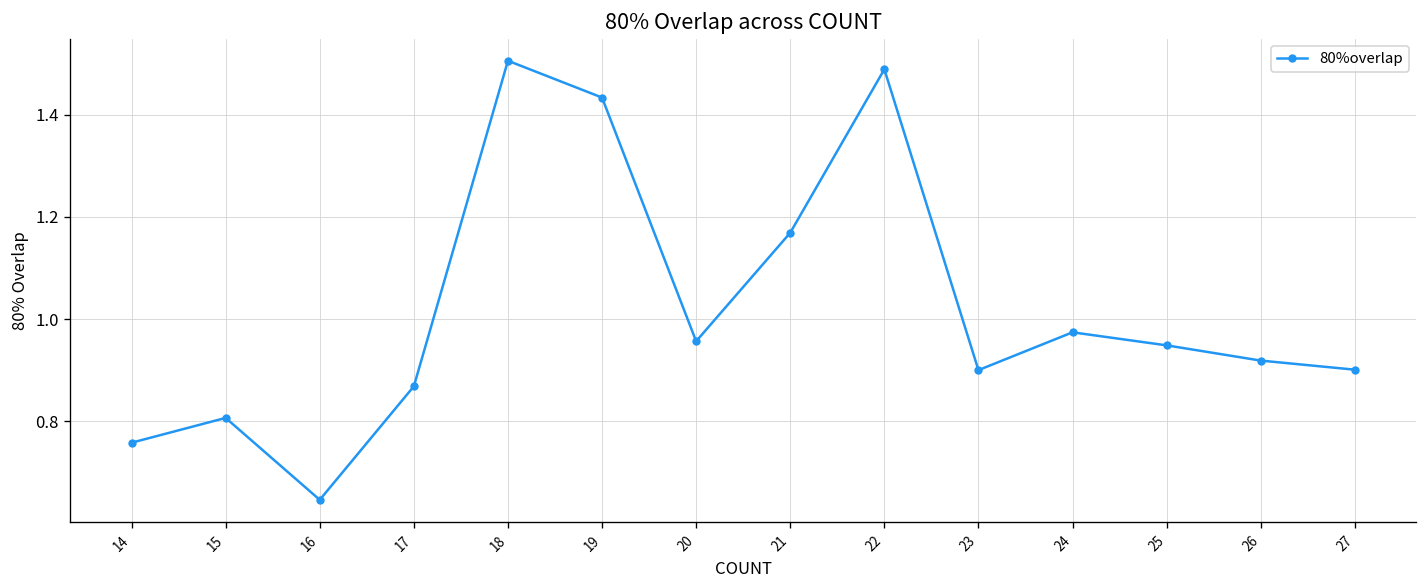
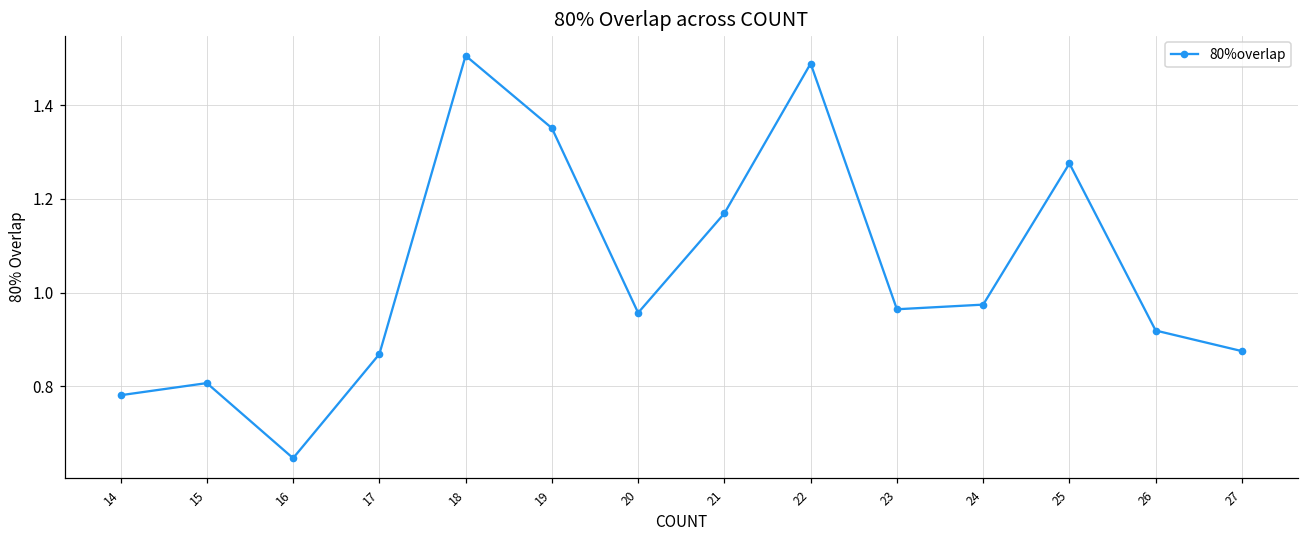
  {
-   "14": 0.76,
+   "14": 0.78,
    "15": 0.81,
    "16": 0.65,
    "17": 0.87,
    "18": 1.51,
-   "19": 1.43,
+   "19": 1.35,
    "20": 0.96,
    "21": 1.17,
    "22": 1.49,
-   "23": 0.90,
+   "23": 0.96,
    "24": 0.97,
-   "25": 0.95,
+   "25": 1.28,
    "26": 0.92,
-   "27": 0.90
+   "27": 0.88
  }
